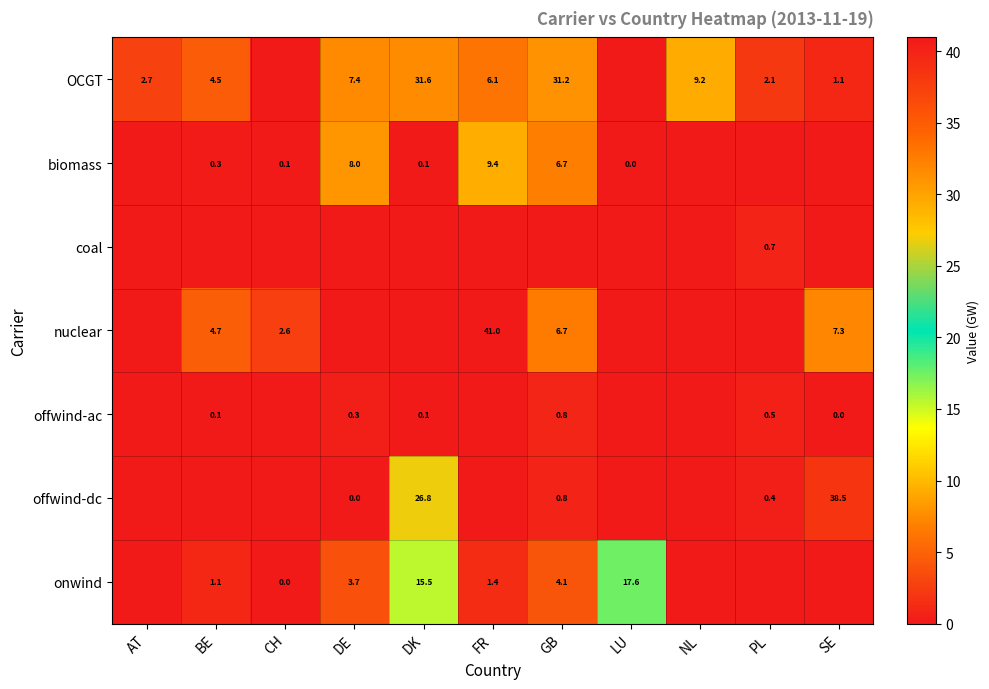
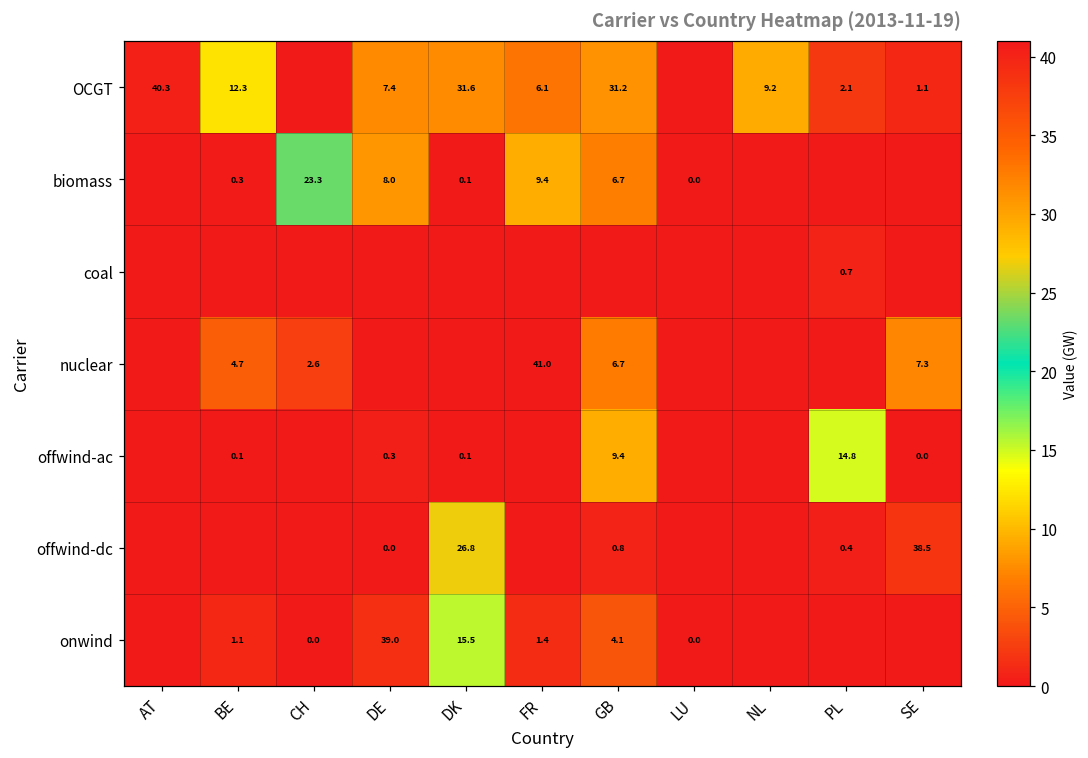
  {
    "OCGT": {
-     "AT": 2.7,
-     "BE": 4.5,
+     "AT": 40.3,
+     "BE": 12.3,
      "DE": 7.4,
      "DK": 31.6,
      "FR": 6.1,
      "GB": 31.2,
      "NL": 9.2,
      "PL": 2.1,
      "SE": 1.1
    },
    "biomass": {
      "BE": 0.3,
-     "CH": 0.1,
+     "CH": 23.3,
      "DE": 8.0,
      "DK": 0.1,
      "FR": 9.4,
      "GB": 6.7,
      "LU": 0.0
    },
    "coal": {
      "PL": 0.7
    },
    "nuclear": {
      "BE": 4.7,
      "CH": 2.6,
      "FR": 41.0,
      "GB": 6.7,
      "SE": 7.3
    },
    "offwind-ac": {
      "BE": 0.1,
      "DE": 0.3,
      "DK": 0.1,
-     "GB": 0.8,
-     "PL": 0.5,
+     "GB": 9.4,
+     "PL": 14.8,
      "SE": 0.0
    },
    "offwind-dc": {
      "DE": 0.0,
      "DK": 26.8,
      "GB": 0.8,
      "PL": 0.4,
      "SE": 38.5
    },
    "onwind": {
      "BE": 1.1,
      "CH": 0.0,
-     "DE": 3.7,
+     "DE": 39.0,
      "DK": 15.5,
      "FR": 1.4,
      "GB": 4.1,
-     "LU": 17.6
+     "LU": 0.0
    }
  }
